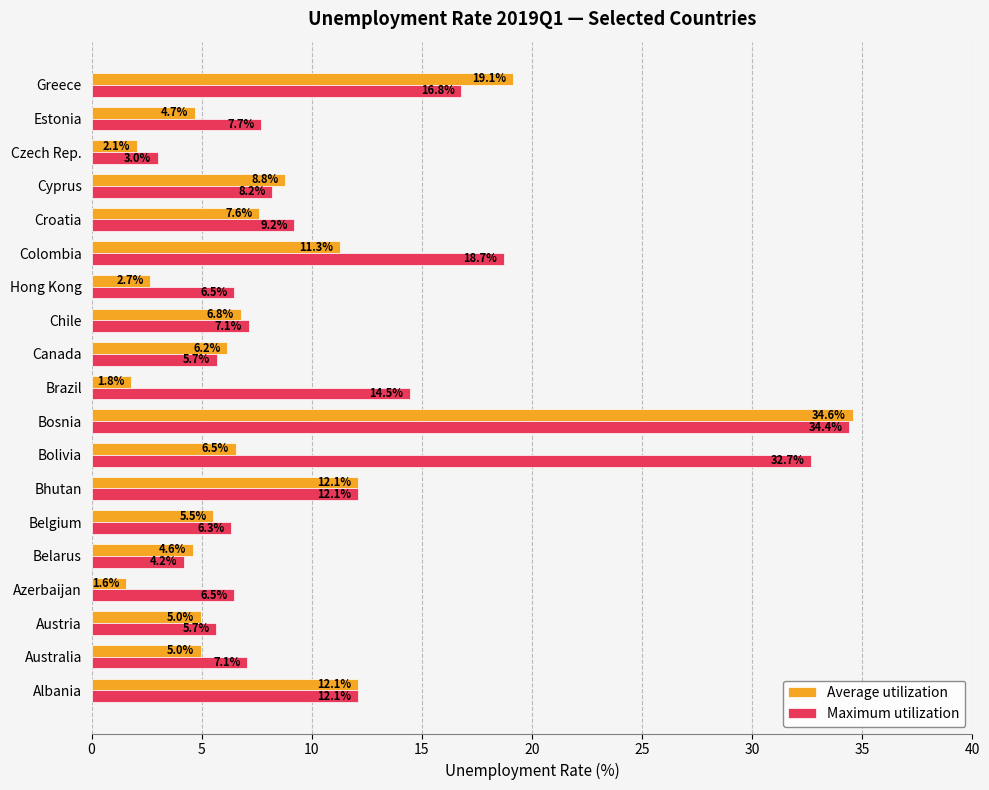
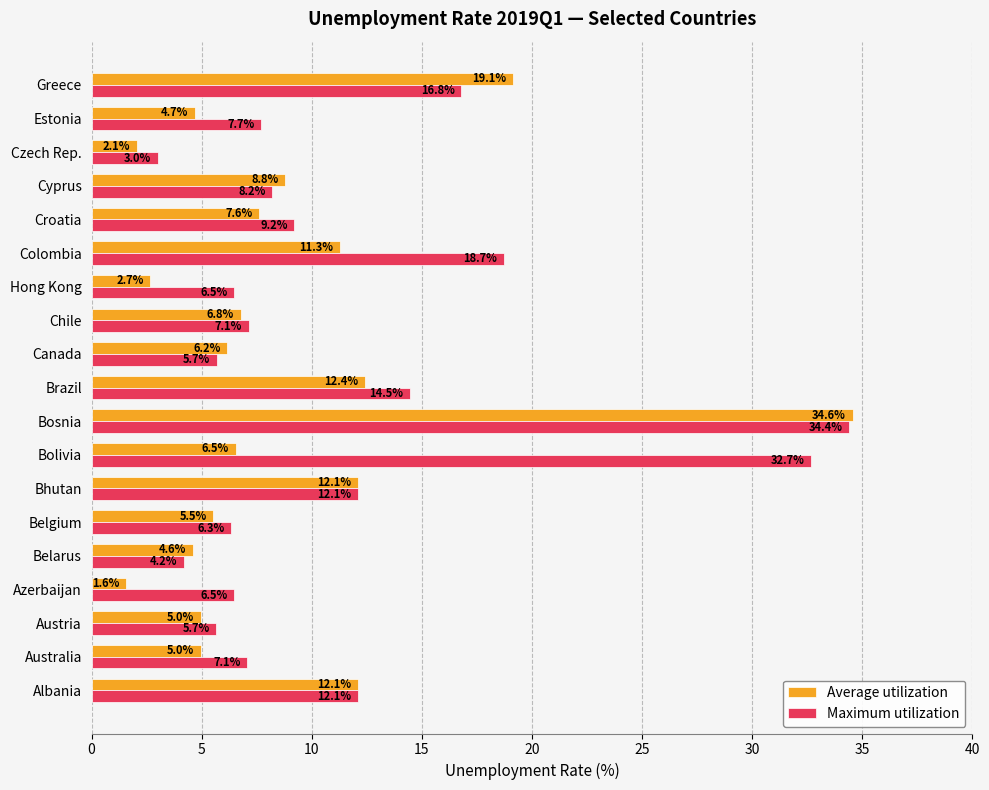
  {
    "Average utilization": {
      "Greece": "19.1%",
      "Estonia": "4.7%",
      "Czech Rep.": "2.1%",
      "Cyprus": "8.8%",
      "Croatia": "7.6%",
      "Colombia": "11.3%",
      "Hong Kong": "2.7%",
      "Chile": "6.8%",
      "Canada": "6.2%",
-     "Brazil": "1.8%",
+     "Brazil": "12.4%",
      "Bosnia": "34.6%",
      "Bolivia": "6.5%",
      "Bhutan": "12.1%",
      "Belgium": "5.5%",
      "Belarus": "4.6%",
      "Azerbaijan": "1.6%",
      "Austria": "5.0%",
      "Australia": "5.0%",
      "Albania": "12.1%"
    },
    "Maximum utilization": {
      "Greece": "16.8%",
      "Estonia": "7.7%",
      "Czech Rep.": "3.0%",
      "Cyprus": "8.2%",
      "Croatia": "9.2%",
      "Colombia": "18.7%",
      "Hong Kong": "6.5%",
      "Chile": "7.1%",
      "Canada": "5.7%",
      "Brazil": "14.5%",
      "Bosnia": "34.4%",
      "Bolivia": "32.7%",
      "Bhutan": "12.1%",
      "Belgium": "6.3%",
      "Belarus": "4.2%",
      "Azerbaijan": "6.5%",
      "Austria": "5.7%",
      "Australia": "7.1%",
      "Albania": "12.1%"
    }
  }
